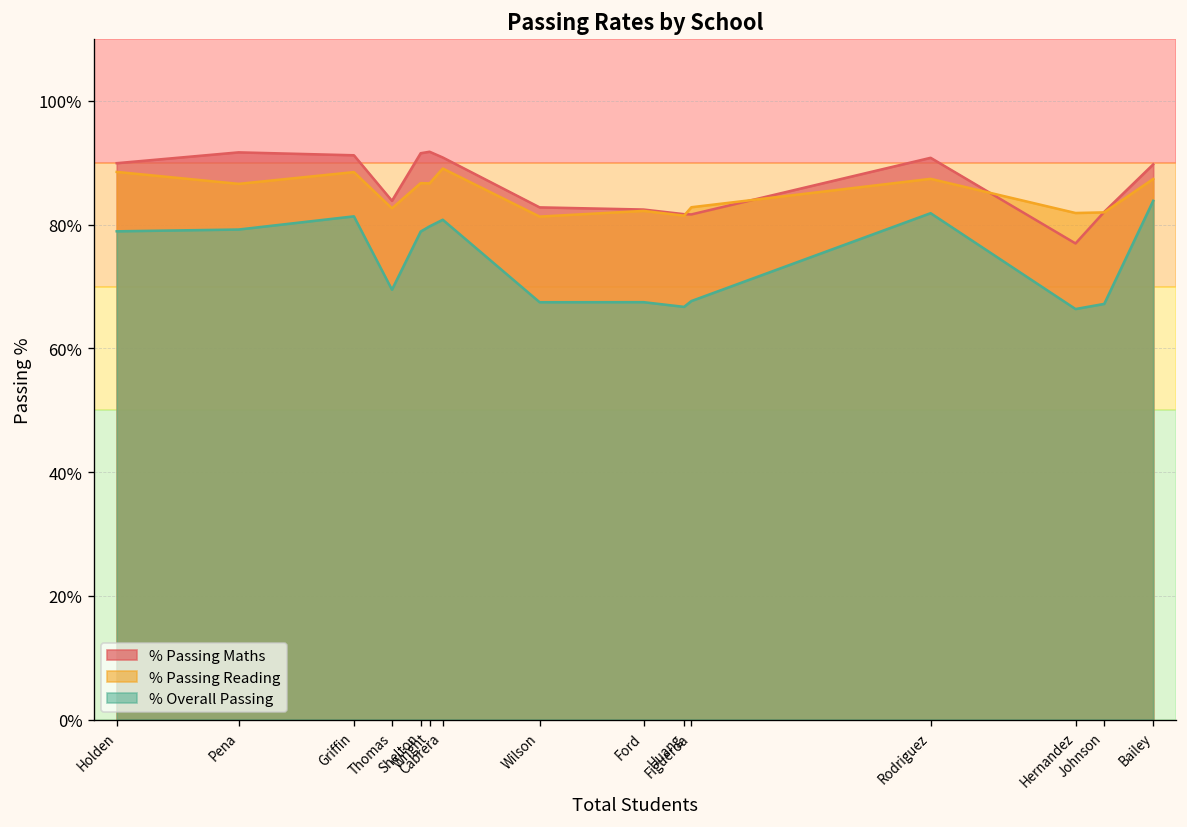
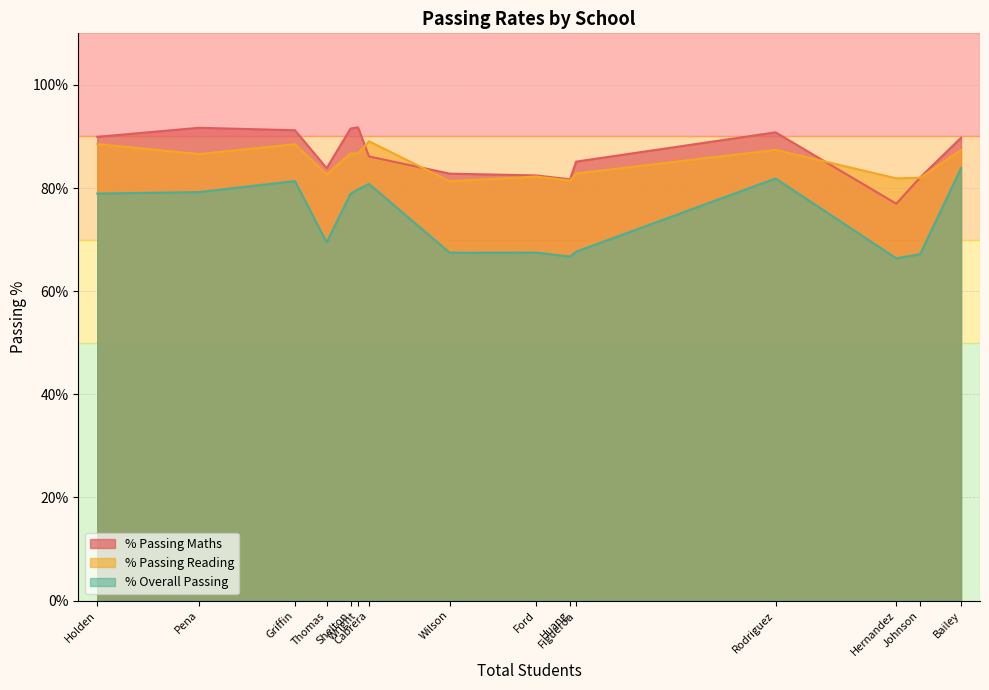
  {
    "% Passing Maths": {
      "Holden": "90%",
      "Pena": "92%",
      "Griffin": "91%",
      "Thomas": "84%",
      "Shelton": "92%",
      "Wright": "92%",
-     "Cabrera": "91%",
+     "Cabrera": "86%",
      "Wilson": "83%",
-     "Figueroa": "82%",
+     "Figueroa": "85%",
      "Rodriguez": "91%",
      "Hernandez": "77%",
      "Bailey": "90%"
    },
    "% Passing Reading": {
      "Holden": "89%",
      "Pena": "87%",
      "Griffin": "88%",
      "Thomas": "83%",
      "Shelton": "87%",
      "Wright": "87%",
      "Cabrera": "89%",
      "Wilson": "81%",
      "Figueroa": "83%",
      "Rodriguez": "87%",
      "Hernandez": "82%",
      "Bailey": "87%"
    },
    "% Overall Passing": {
      "Holden": "79%",
      "Pena": "79%",
      "Griffin": "81%",
      "Thomas": "69%",
      "Shelton": "79%",
      "Wright": "80%",
      "Cabrera": "81%",
      "Wilson": "67%",
      "Ford": "67%",
      "Huang": "67%",
      "Figueroa": "68%",
      "Rodriguez": "82%",
      "Hernandez": "66%",
      "Johnson": "67%",
      "Bailey": "84%"
    }
  }
